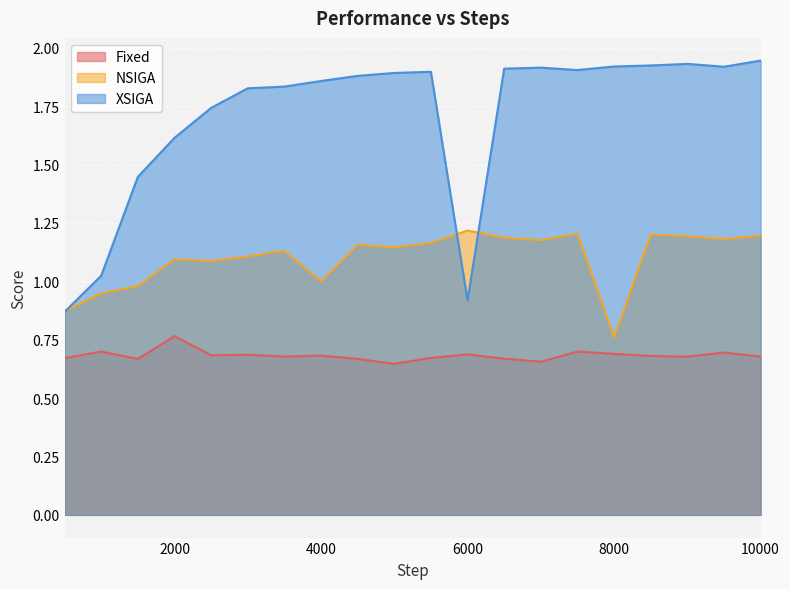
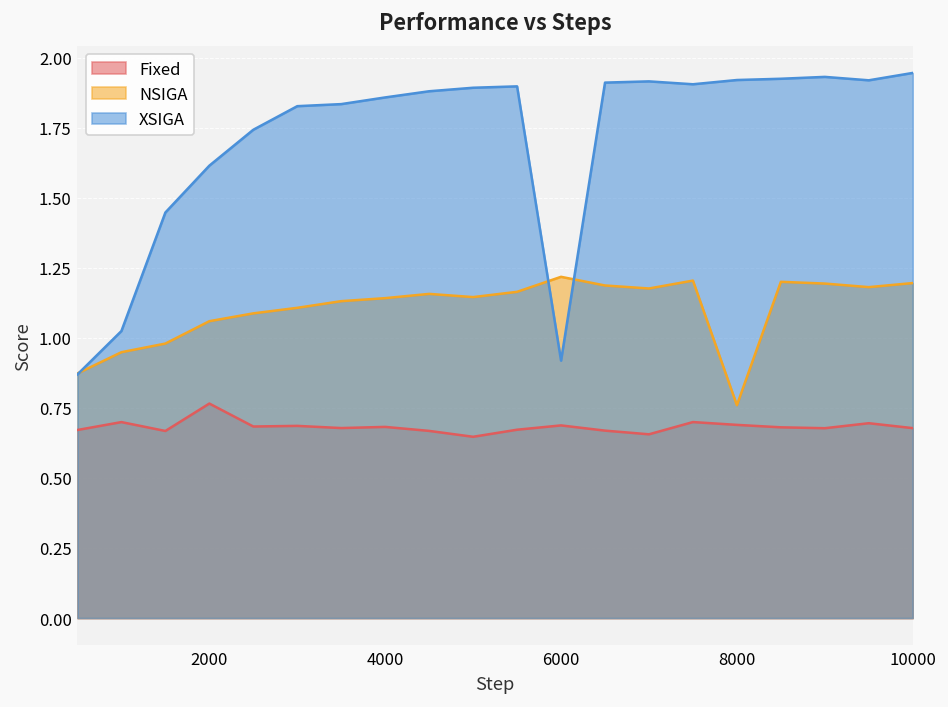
  {
    "Fixed": {
      "2000": 0.77,
      "4000": 0.68,
      "6000": 0.69,
      "8000": 0.69,
      "10000": 0.68
    },
    "NSIGA": {
-     "2000": 1.09,
-     "4000": 1.00,
+     "2000": 1.06,
+     "4000": 1.14,
      "6000": 1.22,
      "8000": 0.76,
      "10000": 1.20
    },
    "XSIGA": {
      "2000": 1.61,
      "4000": 1.86,
      "6000": 0.92,
      "8000": 1.92,
      "10000": 1.95
    }
  }
